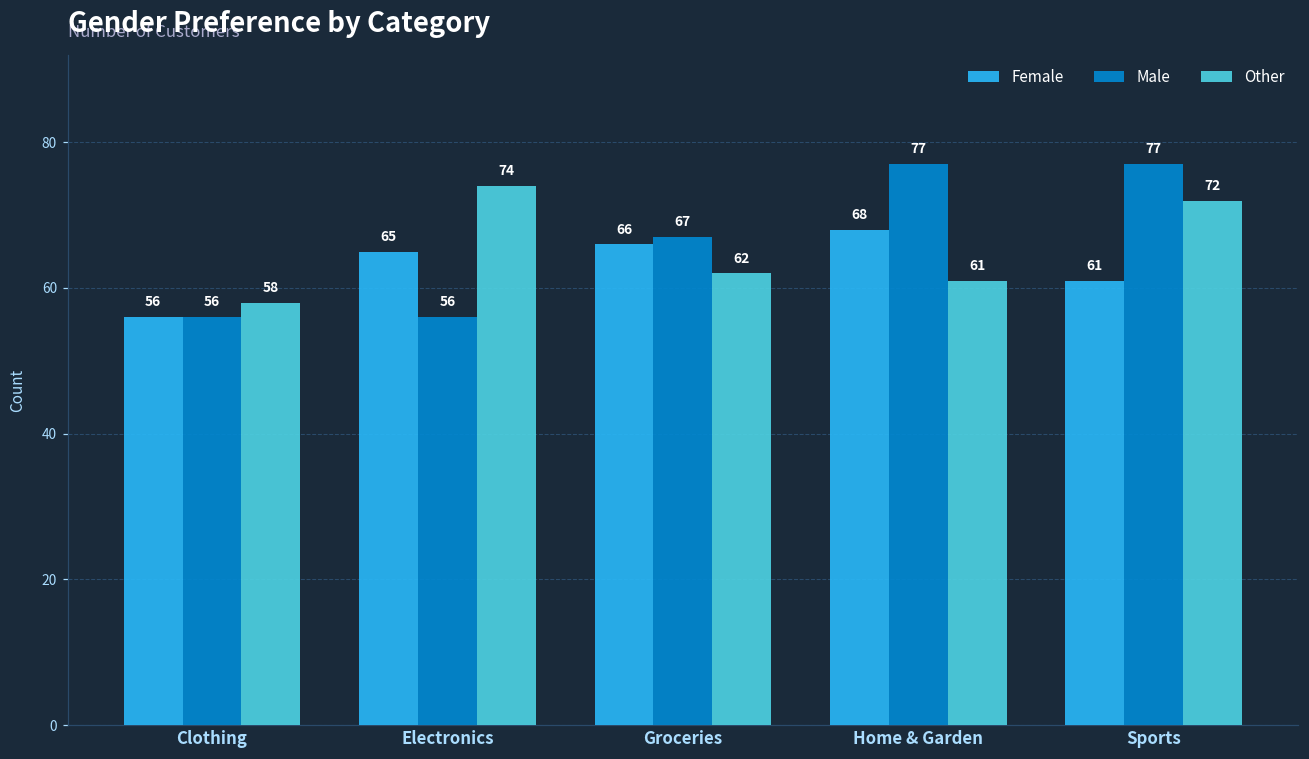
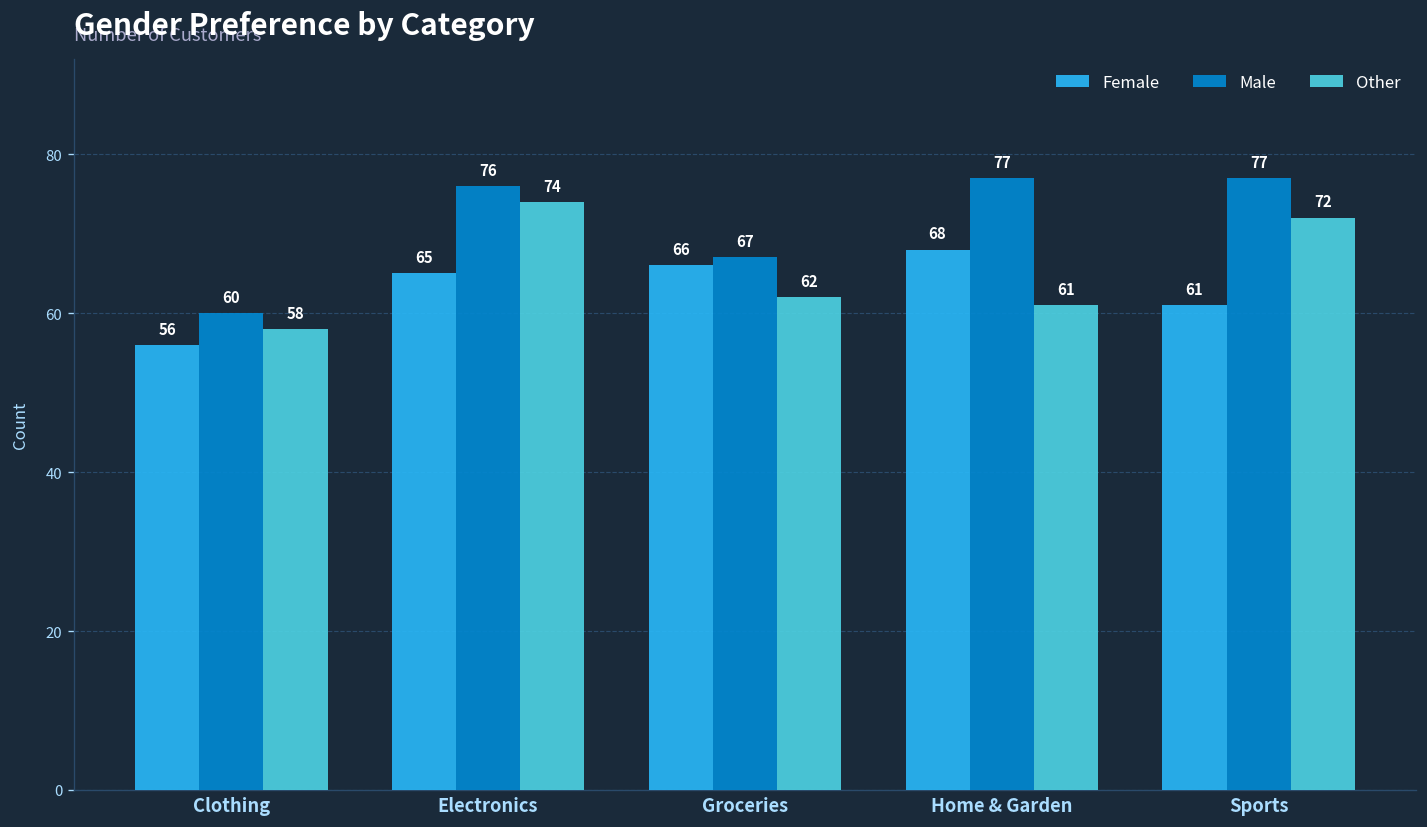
  {
    "Male": {
-     "Clothing": 56,
-     "Electronics": 56,
+     "Clothing": 60,
+     "Electronics": 76,
      "Groceries": 67,
      "Home & Garden": 77,
      "Sports": 77
    }
  }
